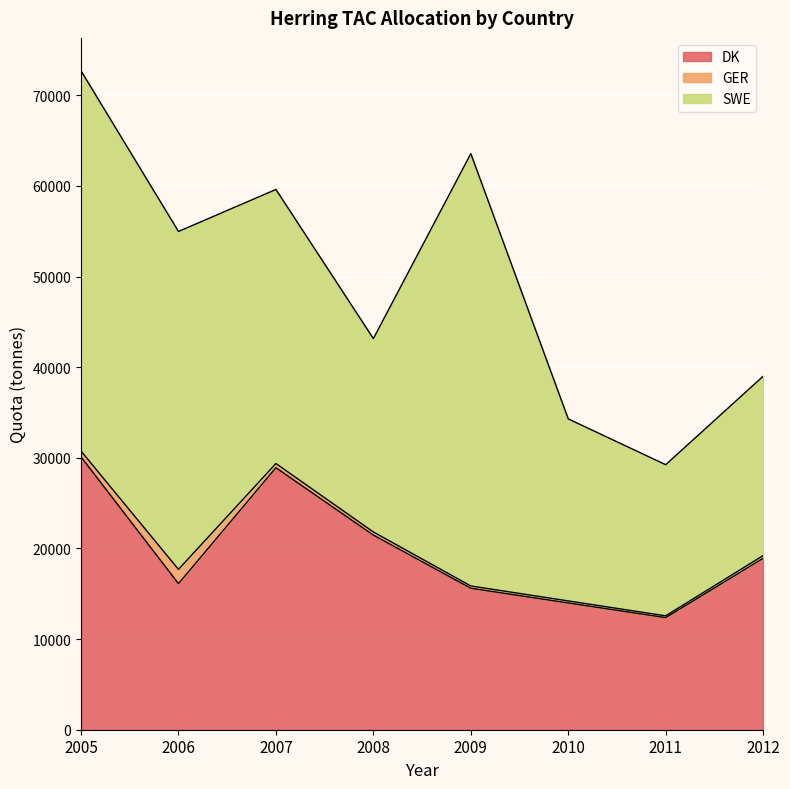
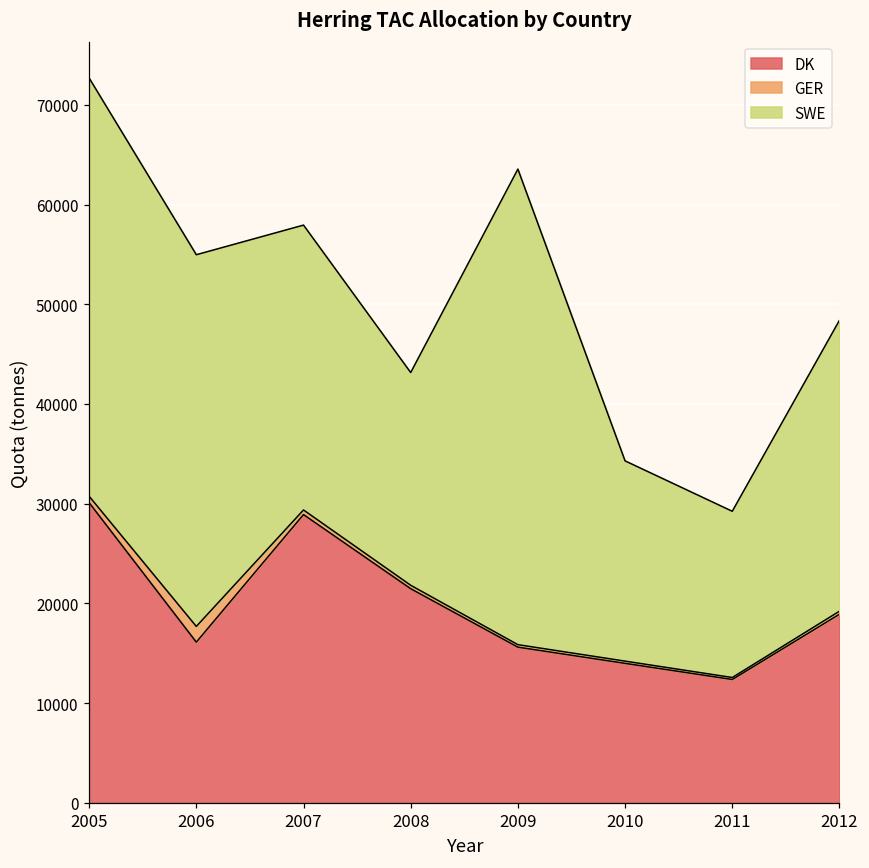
  {
    "DK": {
      "2005": 30000,
      "2006": 16000,
      "2007": 29000,
      "2008": 21000,
      "2012": 19000
    },
    "GER": {
      "2005": 1000,
      "2006": 2000,
      "2007": 0,
      "2008": 0,
      "2012": 0
    },
    "SWE": {
      "2005": 42000,
      "2006": 37000,
-     "2007": 30000,
+     "2007": 29000,
      "2008": 21000,
      "2009": 48000,
      "2010": 20000,
      "2011": 17000,
-     "2012": 20000
+     "2012": 29000
    }
  }
